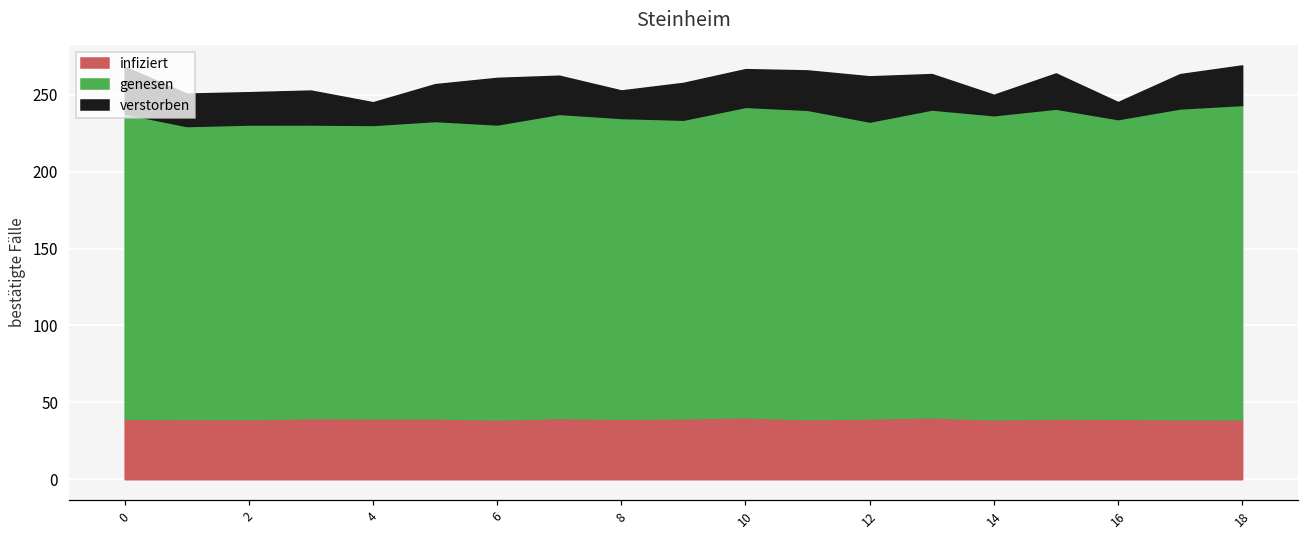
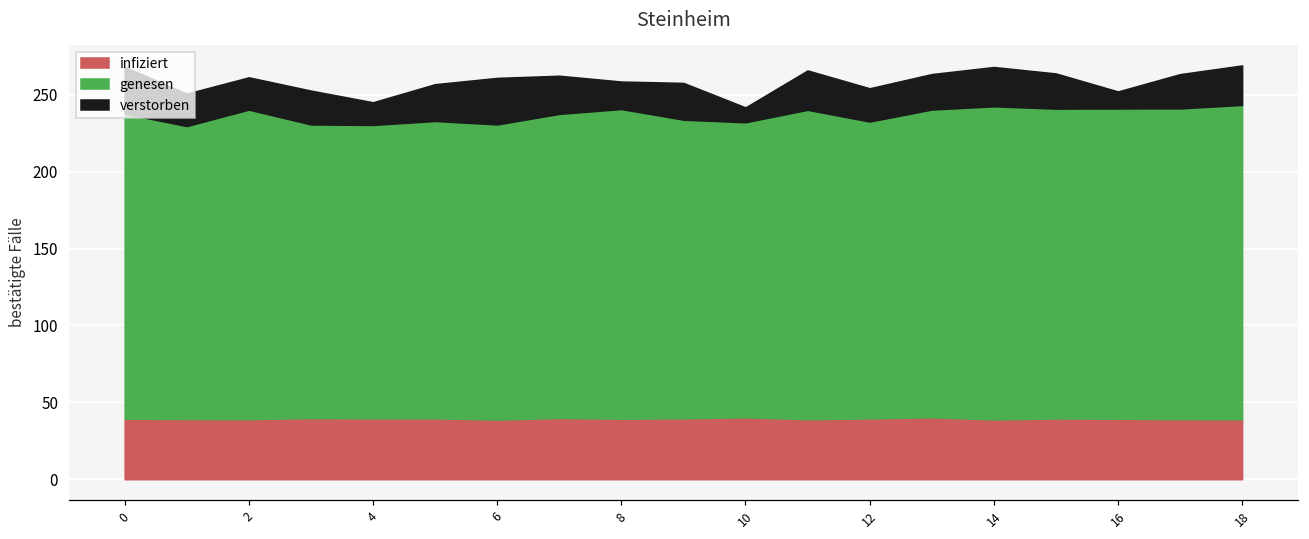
  {
    "infiziert": {
      "0": 39,
      "2": 39,
      "4": 40,
      "6": 39,
      "8": 39,
      "10": 40,
      "12": 40,
      "14": 39,
      "16": 39,
      "18": 39
    },
    "genesen": {
-     "2": 192,
+     "2": 201,
      "4": 230,
      "6": 231,
-     "8": 196,
-     "10": 202,
+     "8": 201,
+     "10": 192,
      "12": 233,
-     "14": 198,
-     "16": 195,
+     "14": 204,
+     "16": 202,
      "18": 243
    },
    "verstorben": {
      "2": 21,
      "4": 15,
      "6": 30,
      "8": 18,
-     "10": 24,
-     "12": 29,
-     "14": 13,
+     "10": 10,
+     "12": 22,
+     "14": 26,
      "16": 11,
      "18": 26
    }
  }
